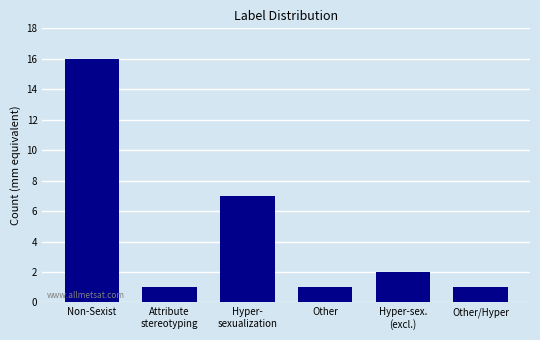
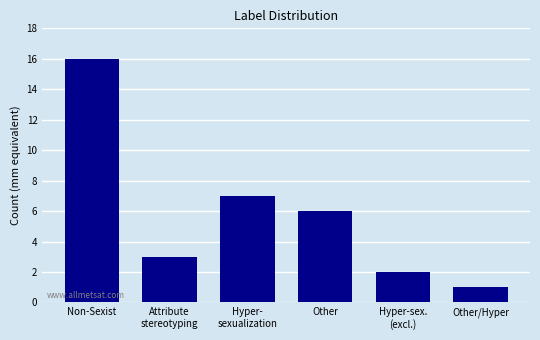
  {
    "Non-Sexist": 16,
-   "Attribute stereotyping": 1,
+   "Attribute stereotyping": 3,
    "Hyper- sexualization": 7,
-   "Other": 1,
+   "Other": 6,
    "Hyper-sex. (excl.)": 2,
    "Other/Hyper": 1
  }
